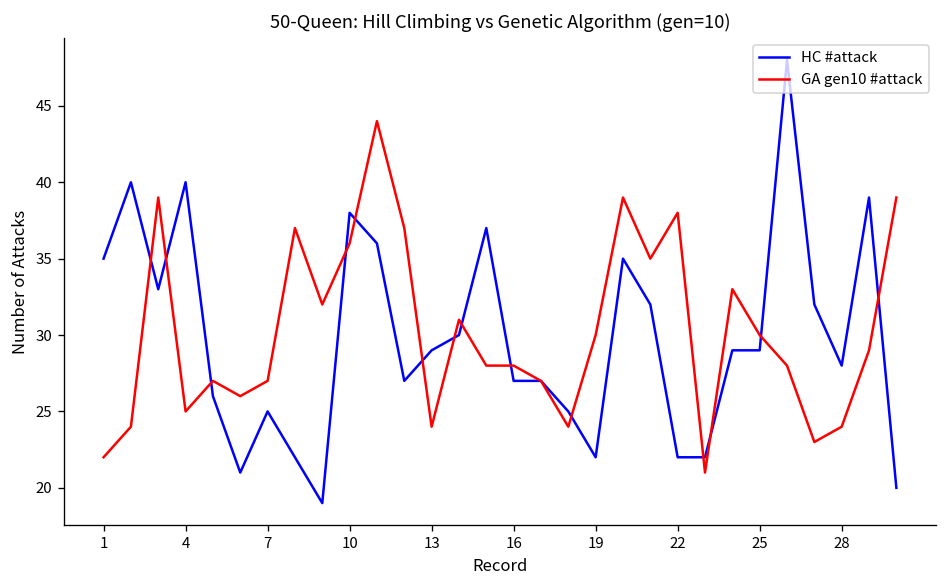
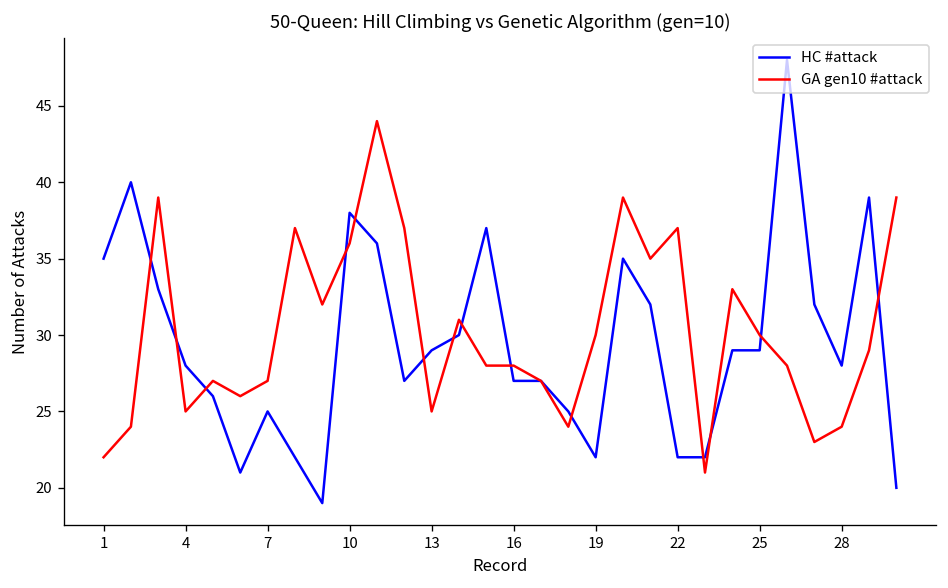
  {
    "HC #attack": {
      "1": 35,
-     "4": 40,
+     "4": 28,
      "7": 25,
      "10": 38,
      "13": 29,
      "16": 27,
      "19": 22,
      "22": 22,
      "25": 29,
      "28": 28
    },
    "GA gen10 #attack": {
      "1": 22,
      "4": 25,
      "7": 27,
      "10": 36,
-     "13": 24,
+     "13": 25,
      "16": 28,
      "19": 30,
-     "22": 38,
+     "22": 37,
      "25": 30,
      "28": 24
    }
  }
